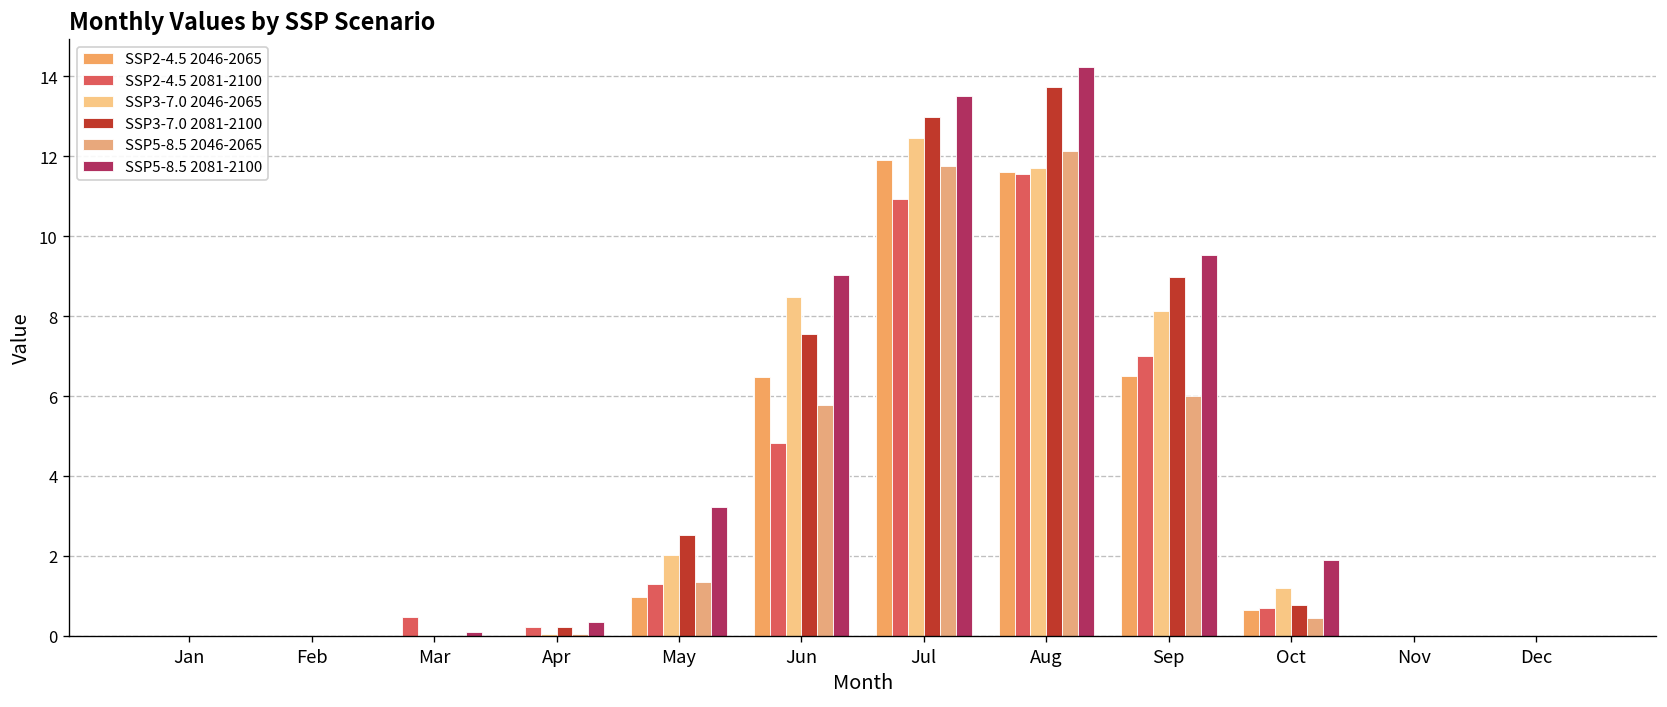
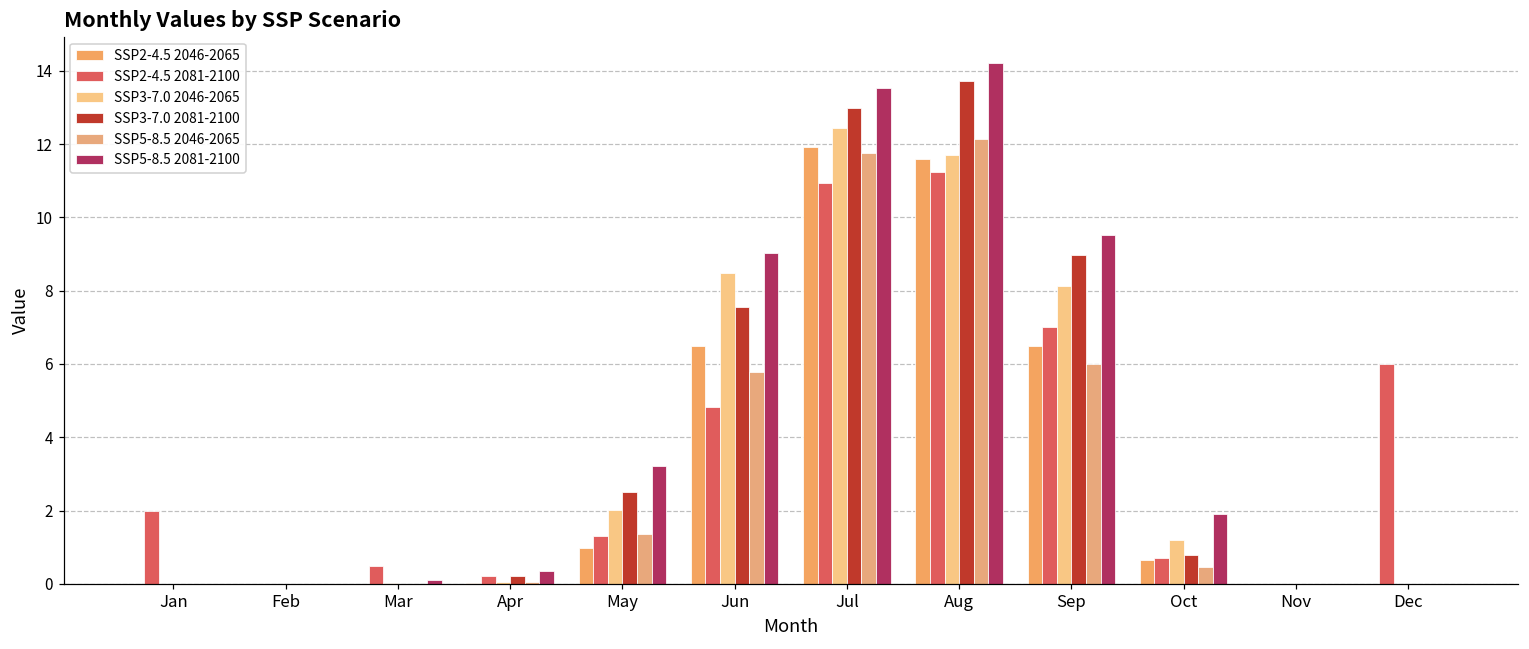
  {
    "SSP2-4.5 2081-2100": {
-     "Jan": 0,
+     "Jan": 2,
      "Feb": 0.0,
      "Mar": 0.5,
      "Apr": 0.2,
      "May": 1.3,
      "Jun": 4.8,
      "Jul": 10.9,
-     "Aug": 11.5,
+     "Aug": 11.2,
      "Sep": 7.0,
      "Oct": 0.7,
-     "Dec": 0
+     "Dec": 6
    }
  }
